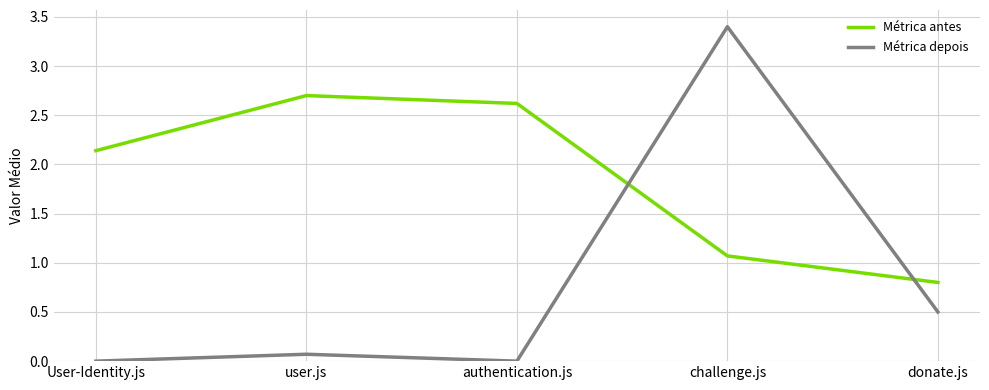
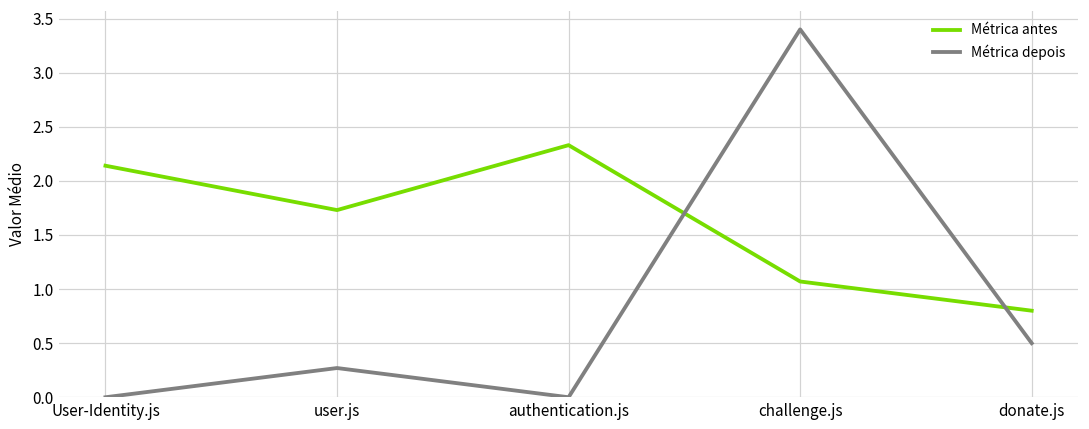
  {
    "Métrica antes": {
      "User-Identity.js": 2.1,
-     "user.js": 2.7,
-     "authentication.js": 2.6,
+     "user.js": 1.7,
+     "authentication.js": 2.3,
      "challenge.js": 1.1,
      "donate.js": 0.8
    },
    "Métrica depois": {
      "User-Identity.js": 0.0,
-     "user.js": 0.1,
+     "user.js": 0.3,
      "authentication.js": 0.0,
      "challenge.js": 3.4,
      "donate.js": 0.5
    }
  }
